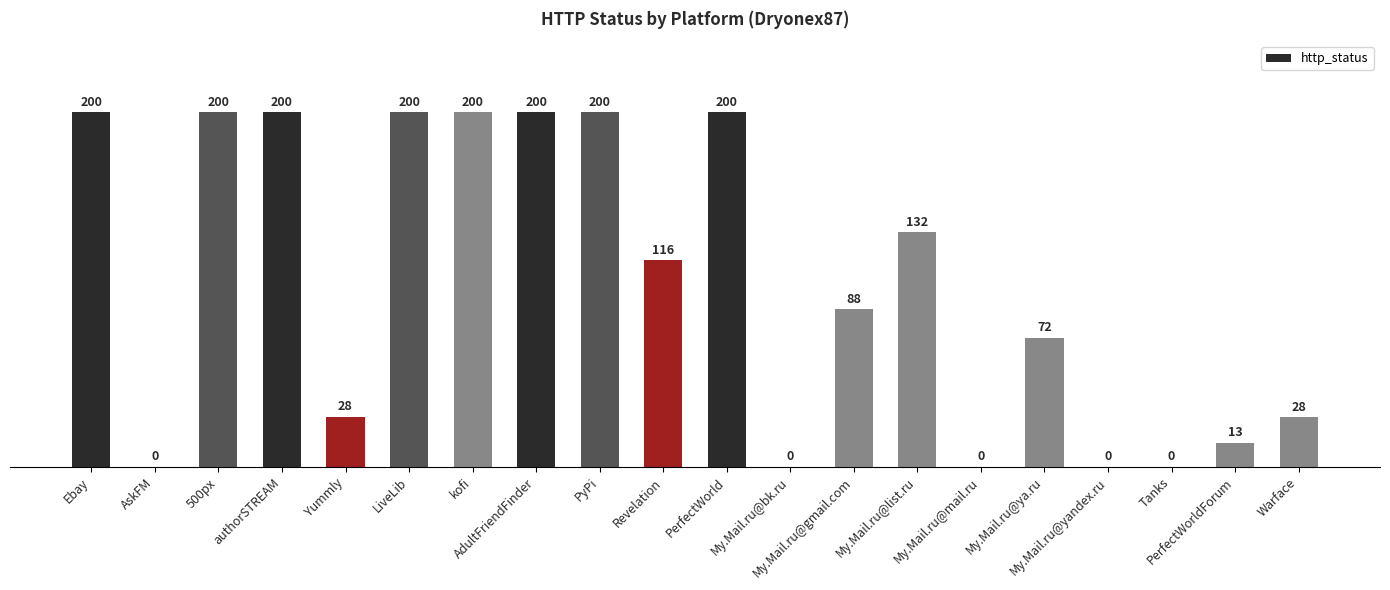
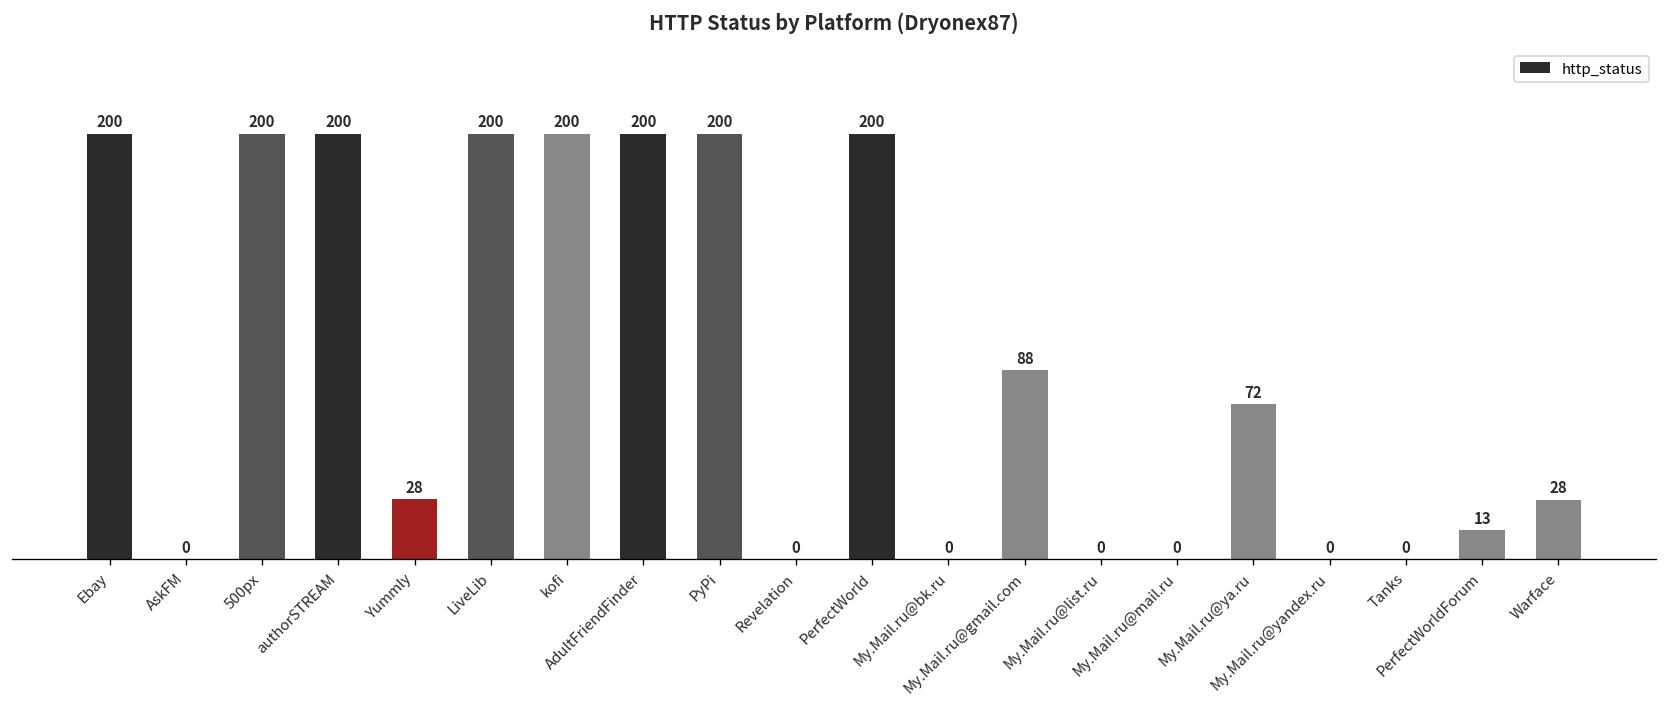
  {
    "Ebay": 200,
    "AskFM": 0,
    "500px": 200,
    "authorSTREAM": 200,
    "Yummly": 28,
    "LiveLib": 200,
    "kofi": 200,
    "AdultFriendFinder": 200,
    "PyPi": 200,
-   "Revelation": 116,
+   "Revelation": 0,
    "PerfectWorld": 200,
    "My.Mail.ru@bk.ru": 0,
-   "My.Mail.ru@list.ru": 132,
+   "My.Mail.ru@list.ru": 0,
    "My.Mail.ru@mail.ru": 0,
    "My.Mail.ru@yandex.ru": 0,
    "Tanks": 0,
    "Warface": 28
  }
